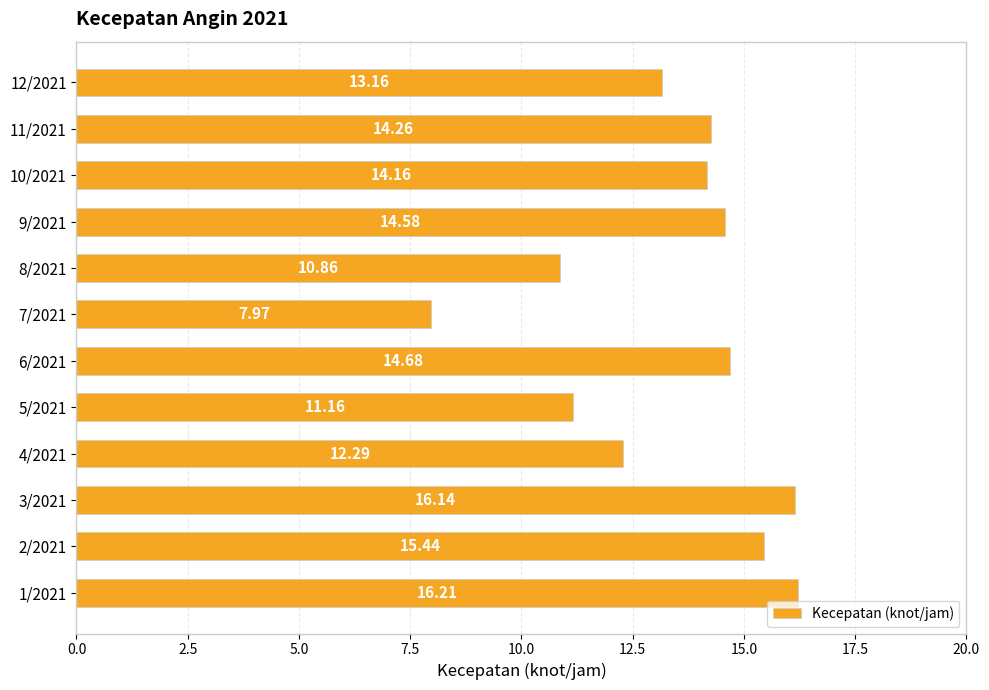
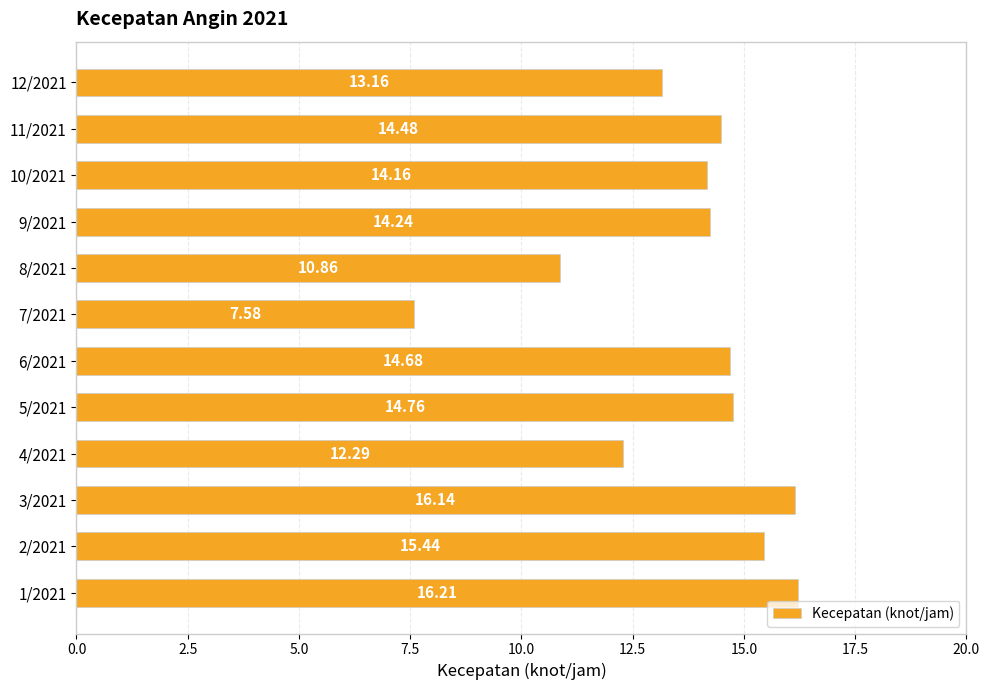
  {
    "12/2021": 13.16,
-   "11/2021": 14.26,
+   "11/2021": 14.48,
    "10/2021": 14.16,
-   "9/2021": 14.58,
+   "9/2021": 14.24,
    "8/2021": 10.86,
-   "7/2021": 7.97,
+   "7/2021": 7.58,
    "6/2021": 14.68,
-   "5/2021": 11.16,
+   "5/2021": 14.76,
    "4/2021": 12.29,
    "3/2021": 16.14,
    "2/2021": 15.44,
    "1/2021": 16.21
  }
